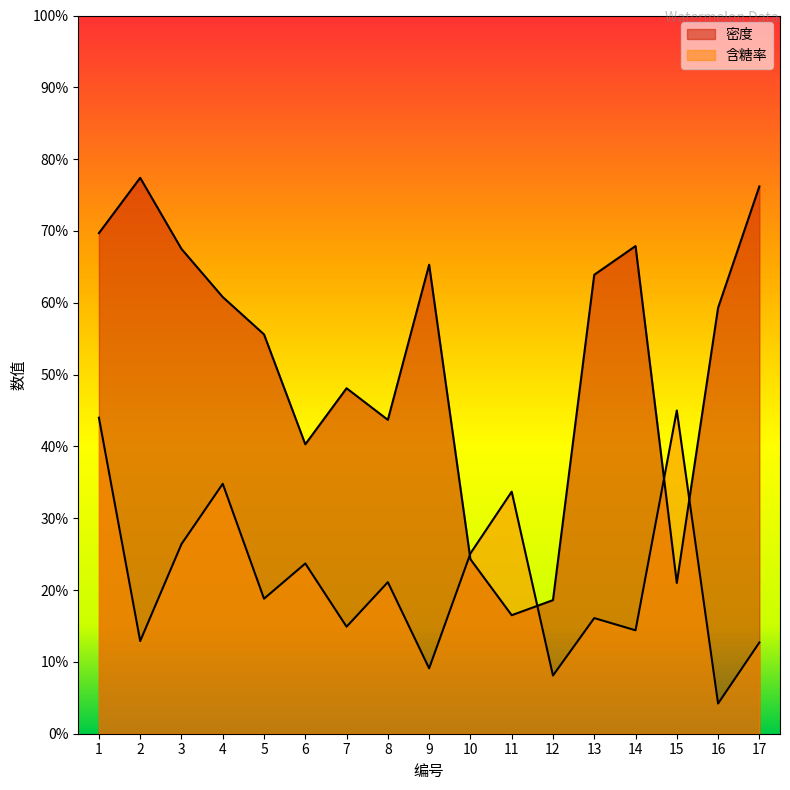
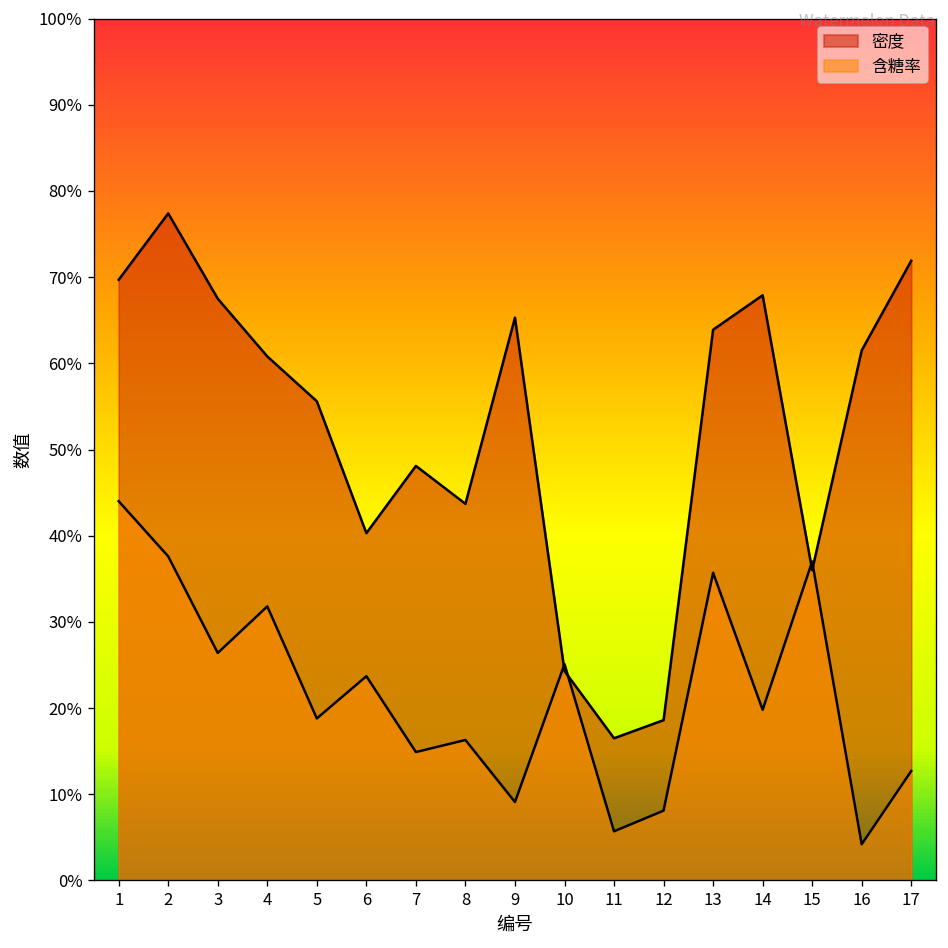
  {
    "密度": {
      "1": "70%",
      "2": "77%",
      "3": "68%",
      "4": "61%",
      "5": "56%",
      "6": "40%",
      "7": "48%",
      "8": "44%",
      "9": "65%",
      "10": "24%",
      "11": "17%",
      "12": "19%",
      "13": "64%",
      "14": "68%",
-     "15": "21%",
-     "16": "59%",
-     "17": "76%"
+     "15": "36%",
+     "16": "62%",
+     "17": "72%"
    },
    "含糖率": {
      "1": "44%",
-     "2": "13%",
+     "2": "38%",
      "3": "26%",
-     "4": "35%",
+     "4": "32%",
      "5": "19%",
      "6": "24%",
      "7": "15%",
-     "8": "21%",
+     "8": "16%",
      "9": "9%",
      "10": "25%",
-     "11": "34%",
+     "11": "6%",
      "12": "8%",
-     "13": "16%",
-     "14": "14%",
-     "15": "45%",
+     "13": "36%",
+     "14": "20%",
+     "15": "37%",
      "16": "4%",
      "17": "13%"
    }
  }
